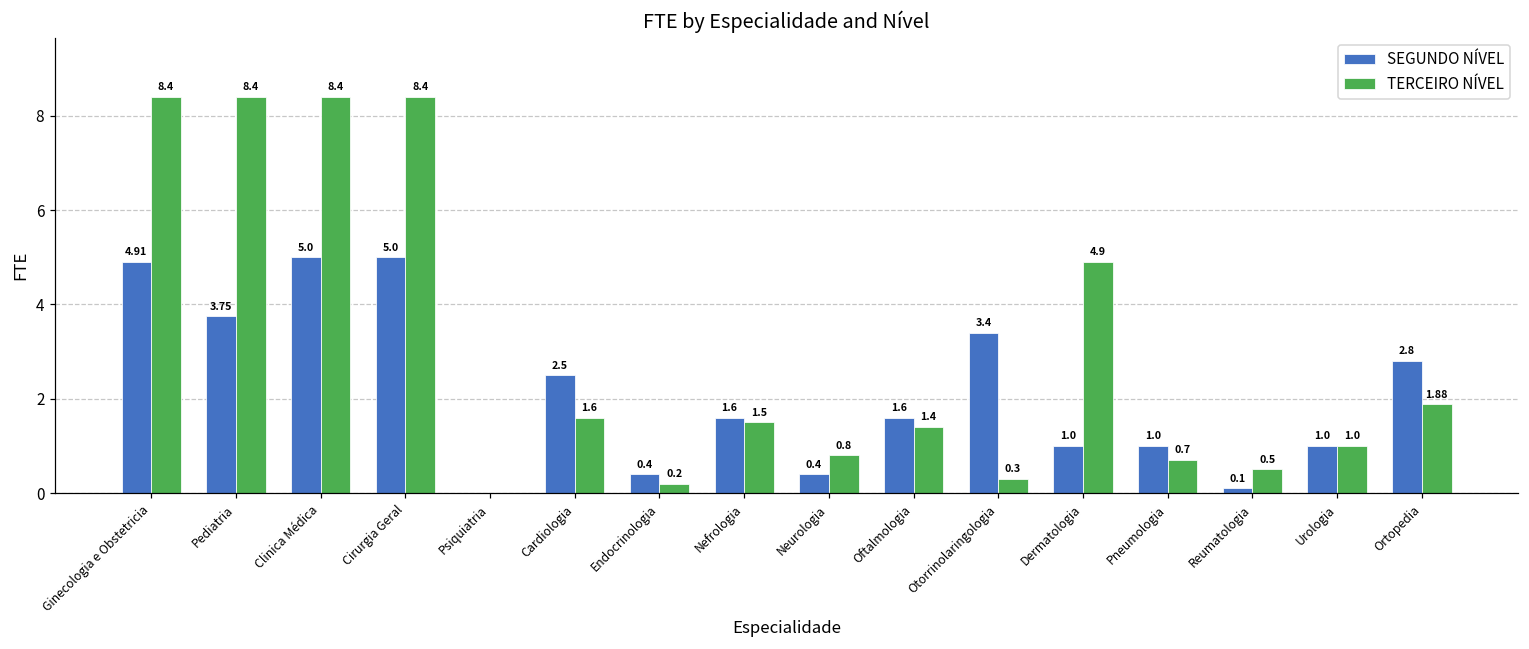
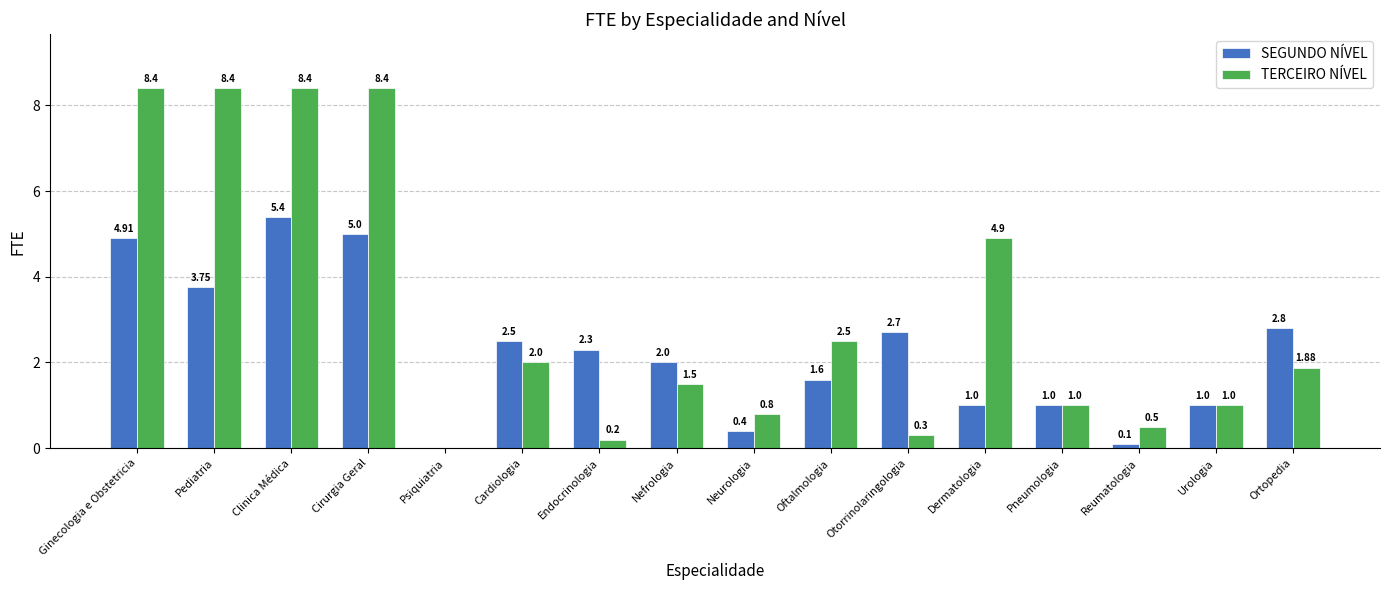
  {
    "SEGUNDO NÍVEL": {
      "Ginecologia e Obstetricia": 4.91,
      "Pediatria": 3.75,
-     "Clinica Médica": 5.0,
+     "Clinica Médica": 5.4,
      "Cirurgia Geral": 5.0,
      "Cardiologia": 2.5,
-     "Endocrinologia": 0.4,
-     "Nefrologia": 1.6,
+     "Endocrinologia": 2.3,
+     "Nefrologia": 2.0,
      "Neurologia": 0.4,
      "Oftalmologia": 1.6,
-     "Otorrinolaringologia": 3.4,
+     "Otorrinolaringologia": 2.7,
      "Dermatologia": 1.0,
      "Pneumologia": 1.0,
      "Reumatologia": 0.1,
      "Urologia": 1.0,
      "Ortopedia": 2.8
    },
    "TERCEIRO NÍVEL": {
      "Ginecologia e Obstetricia": 8.4,
      "Pediatria": 8.4,
      "Clinica Médica": 8.4,
      "Cirurgia Geral": 8.4,
-     "Cardiologia": 1.6,
+     "Cardiologia": 2.0,
      "Endocrinologia": 0.2,
      "Nefrologia": 1.5,
      "Neurologia": 0.8,
-     "Oftalmologia": 1.4,
+     "Oftalmologia": 2.5,
      "Otorrinolaringologia": 0.3,
      "Dermatologia": 4.9,
-     "Pneumologia": 0.7,
+     "Pneumologia": 1.0,
      "Reumatologia": 0.5,
      "Urologia": 1.0,
      "Ortopedia": 1.88
    }
  }
